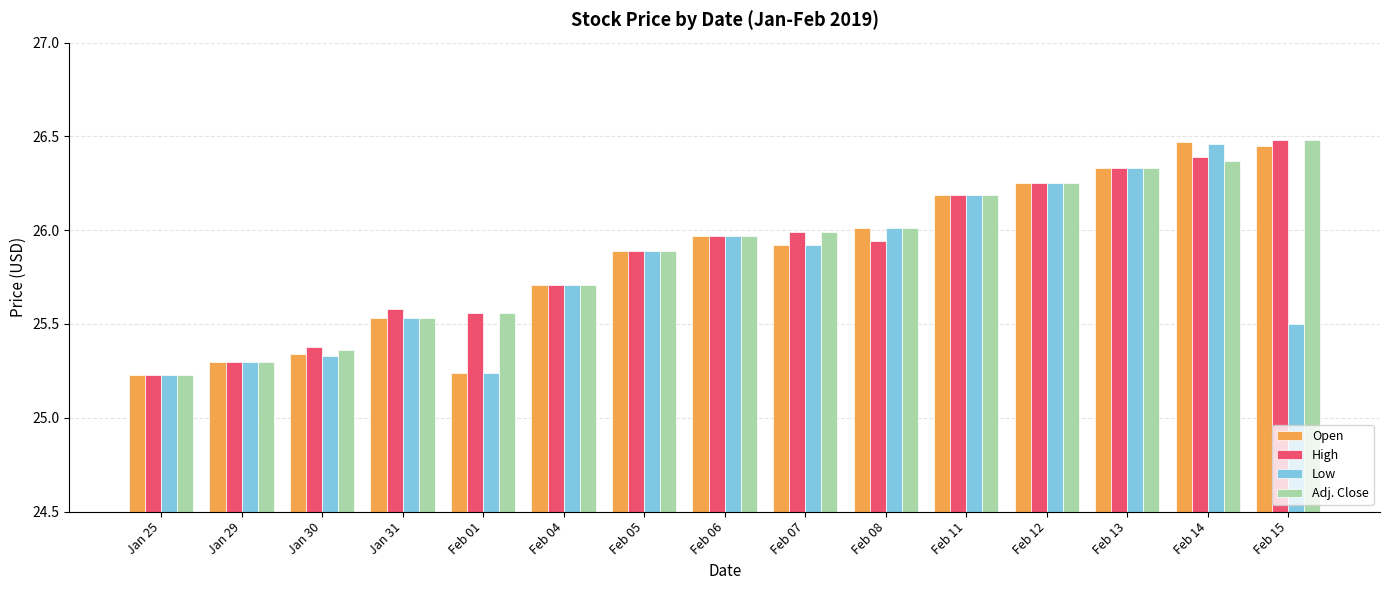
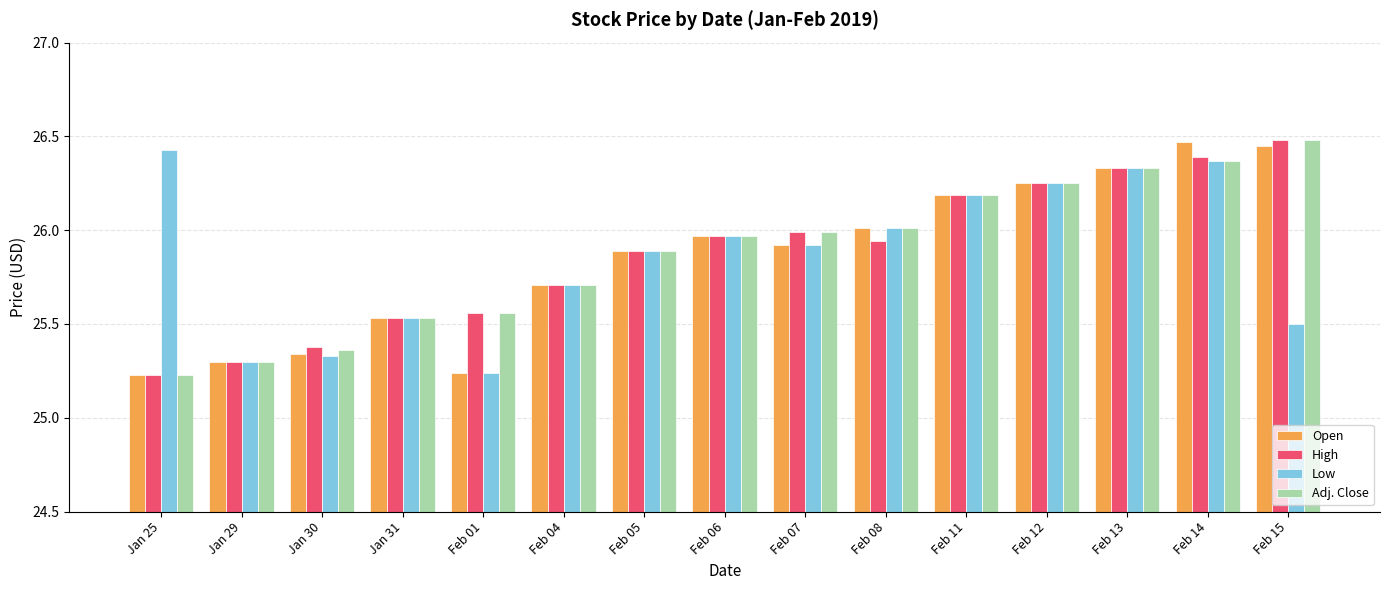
  {
    "Open": {
      "Jan 25": 25.23,
      "Jan 29": 25.30,
      "Jan 30": 25.34,
      "Jan 31": 25.53,
      "Feb 01": 25.24,
      "Feb 04": 25.71,
      "Feb 05": 25.89,
      "Feb 06": 25.97,
      "Feb 07": 25.92,
      "Feb 08": 26.01,
      "Feb 11": 26.19,
      "Feb 12": 26.25,
      "Feb 13": 26.33,
      "Feb 14": 26.47,
      "Feb 15": 26.45
    },
    "High": {
      "Jan 25": 25.23,
      "Jan 29": 25.30,
      "Jan 30": 25.38,
-     "Jan 31": 25.58,
+     "Jan 31": 25.53,
      "Feb 01": 25.56,
      "Feb 04": 25.71,
      "Feb 05": 25.89,
      "Feb 06": 25.97,
      "Feb 07": 25.99,
      "Feb 08": 25.94,
      "Feb 11": 26.19,
      "Feb 12": 26.25,
      "Feb 13": 26.33,
      "Feb 14": 26.39,
      "Feb 15": 26.48
    },
    "Low": {
-     "Jan 25": 25.23,
+     "Jan 25": 26.43,
      "Jan 29": 25.30,
      "Jan 30": 25.33,
      "Jan 31": 25.53,
      "Feb 01": 25.24,
      "Feb 04": 25.71,
      "Feb 05": 25.89,
      "Feb 06": 25.97,
      "Feb 07": 25.92,
      "Feb 08": 26.01,
      "Feb 11": 26.19,
      "Feb 12": 26.25,
      "Feb 13": 26.33,
-     "Feb 14": 26.46,
+     "Feb 14": 26.37,
      "Feb 15": 25.50
    },
    "Adj. Close": {
      "Jan 25": 25.23,
      "Jan 29": 25.30,
      "Jan 30": 25.36,
      "Jan 31": 25.53,
      "Feb 01": 25.56,
      "Feb 04": 25.71,
      "Feb 05": 25.89,
      "Feb 06": 25.97,
      "Feb 07": 25.99,
      "Feb 08": 26.01,
      "Feb 11": 26.19,
      "Feb 12": 26.25,
      "Feb 13": 26.33,
      "Feb 14": 26.37,
      "Feb 15": 26.48
    }
  }
